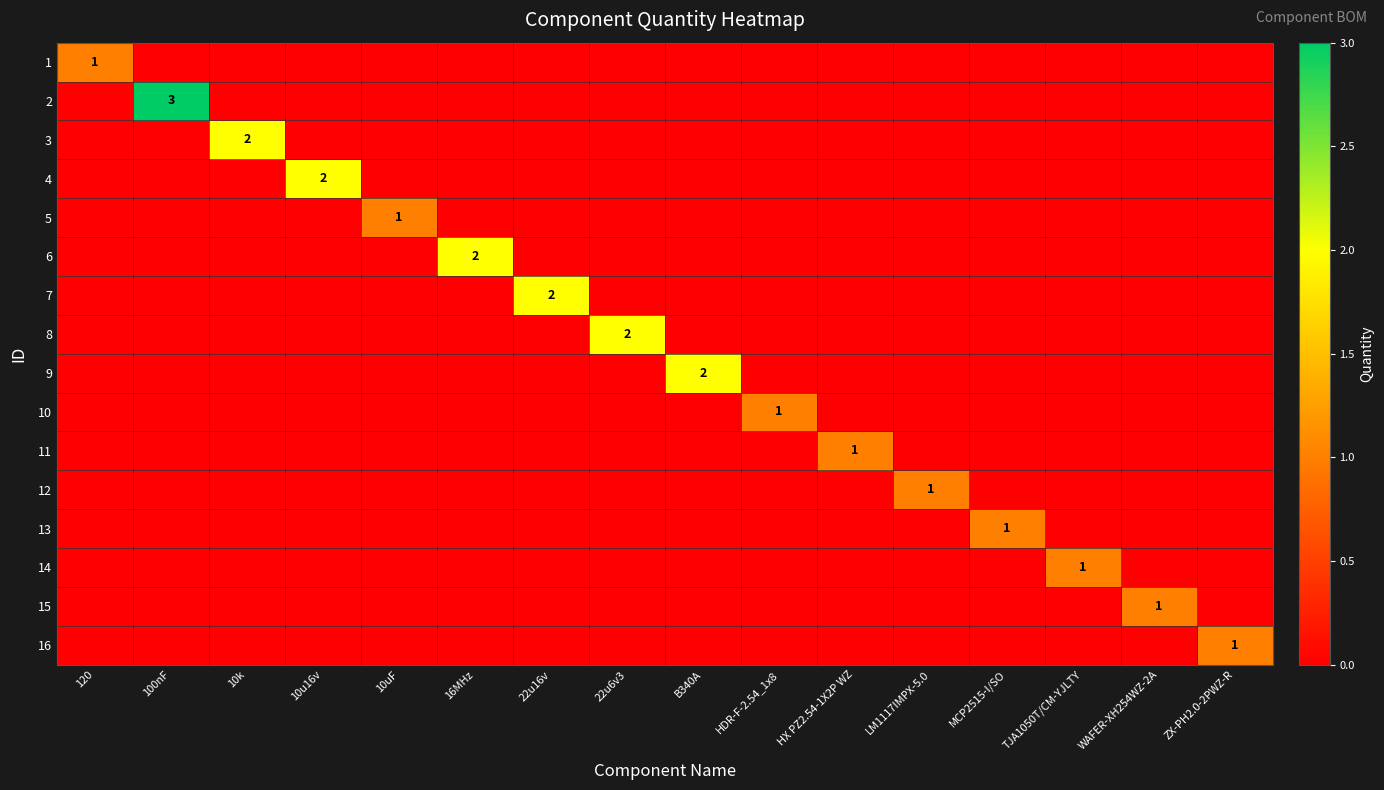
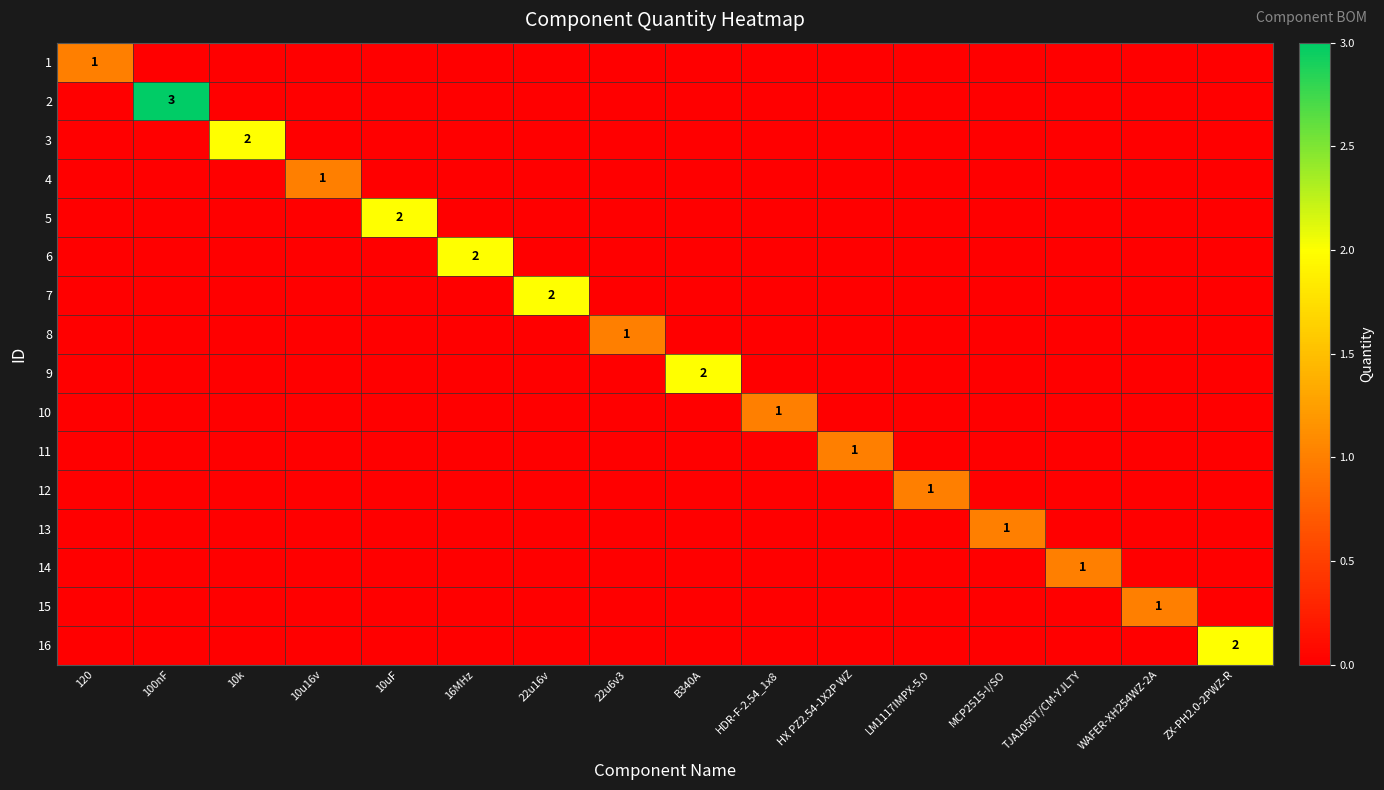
  {
    "1": {
      "120": 1
    },
    "2": {
      "100nF": 3
    },
    "3": {
      "10k": 2
    },
    "4": {
-     "10u16v": 2
+     "10u16v": 1
    },
    "5": {
-     "10uF": 1
+     "10uF": 2
    },
    "6": {
      "16MHz": 2
    },
    "7": {
      "22u16v": 2
    },
    "8": {
-     "22u6v3": 2
+     "22u6v3": 1
    },
    "9": {
      "B340A": 2
    },
    "10": {
      "HDR-F-2.54_1x8": 1
    },
    "11": {
      "HX PZ2.54-1X2P WZ": 1
    },
    "12": {
      "LM1117IMPX-5.0": 1
    },
    "13": {
      "MCP2515-I/SO": 1
    },
    "14": {
      "TJA1050T/CM-YJLTY": 1
    },
    "15": {
      "WAFER-XH254WZ-2A": 1
    },
    "16": {
-     "ZX-PH2.0-2PWZ-R": 1
+     "ZX-PH2.0-2PWZ-R": 2
    }
  }
